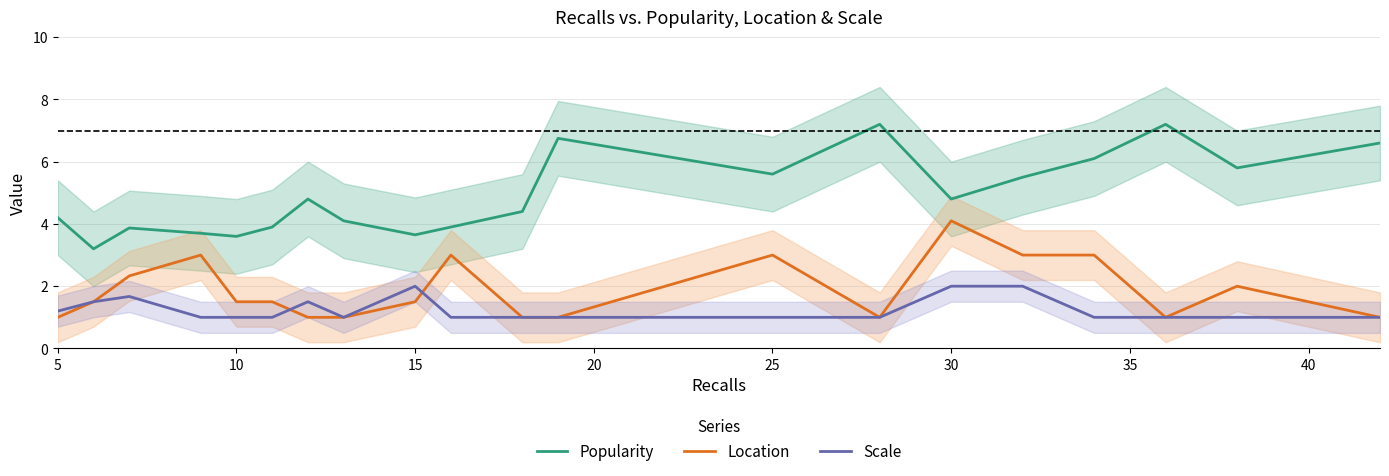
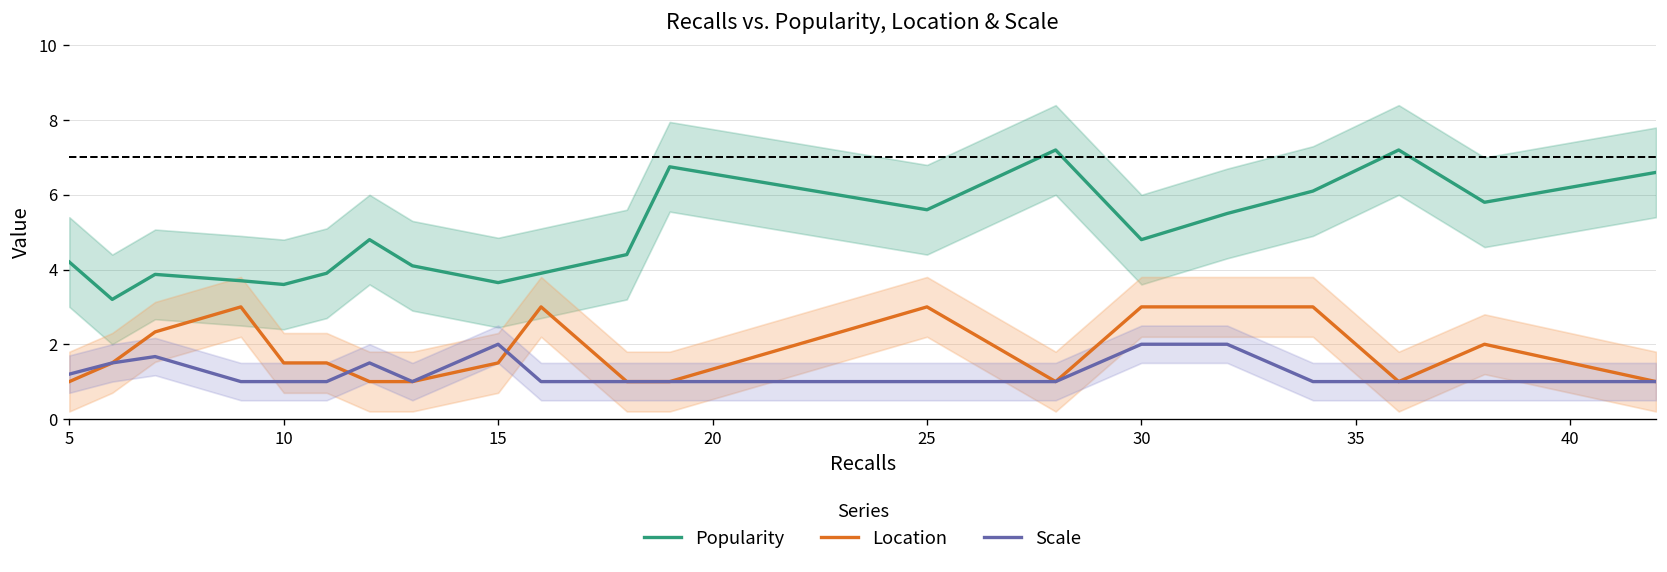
  {
    "Location": {
      "5": 1.0,
      "15": 1.5,
      "25": 3.0,
-     "30": 4.1
+     "30": 3.0
    }
  }
